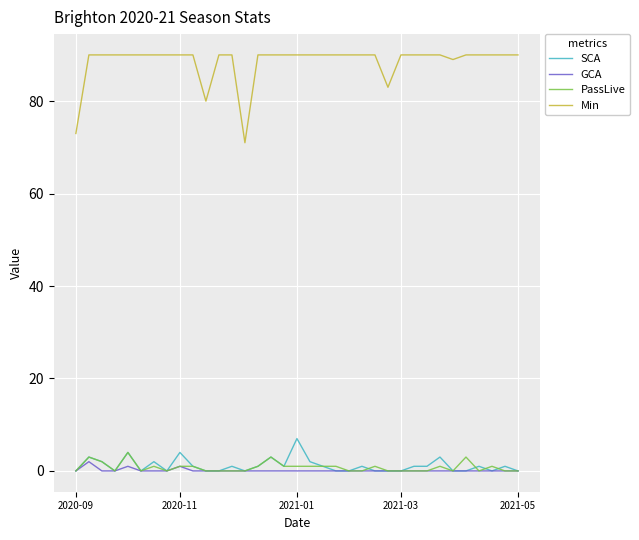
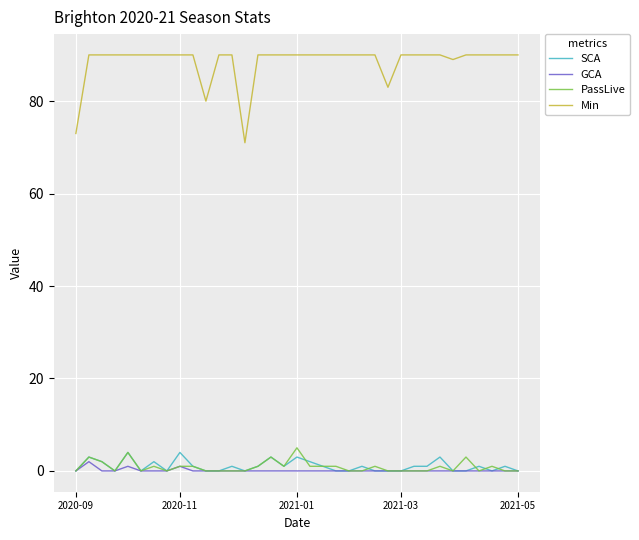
  {
    "SCA": {
      "2020-11": 4,
-     "2021-01": 7
+     "2021-01": 3
    },
    "GCA": {
      "2021-01": 0
    },
    "PassLive": {
-     "2021-01": 1
+     "2021-01": 5
    },
    "Min": {
      "2020-09": 73,
      "2020-11": 90,
      "2021-01": 90,
      "2021-03": 90,
      "2021-05": 90
    }
  }
